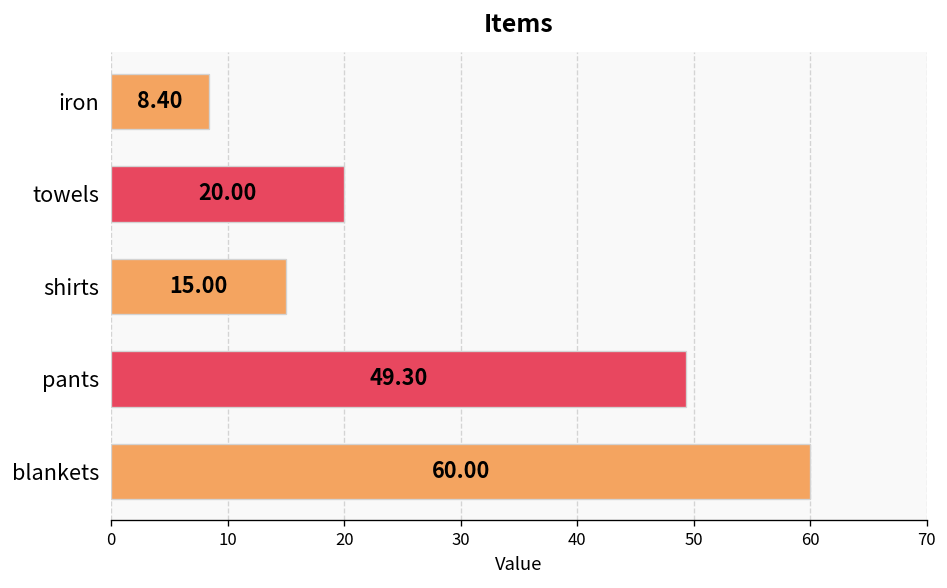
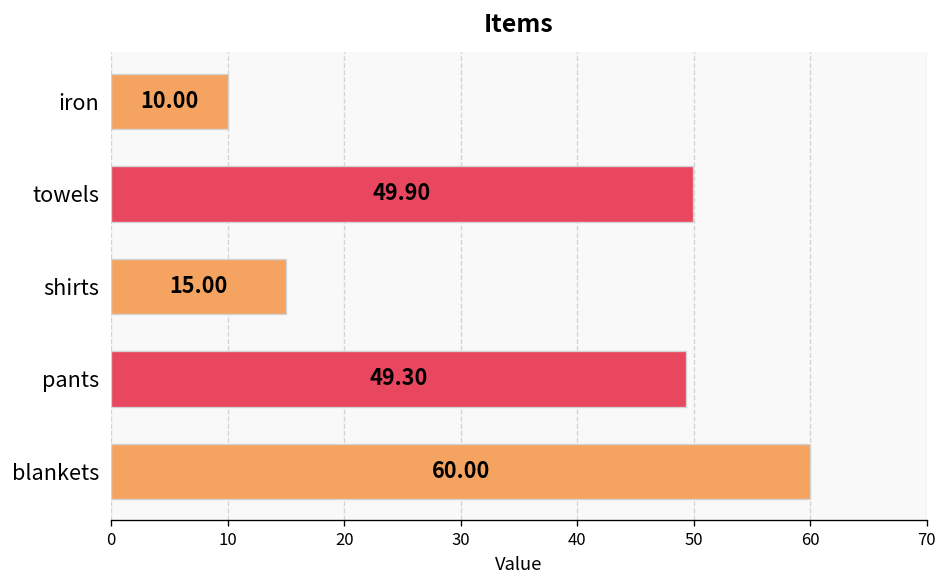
  {
-   "iron": 8.40,
-   "towels": 20.00,
+   "iron": 10.00,
+   "towels": 49.90,
    "shirts": 15.00,
    "pants": 49.30,
    "blankets": 60.00
  }
